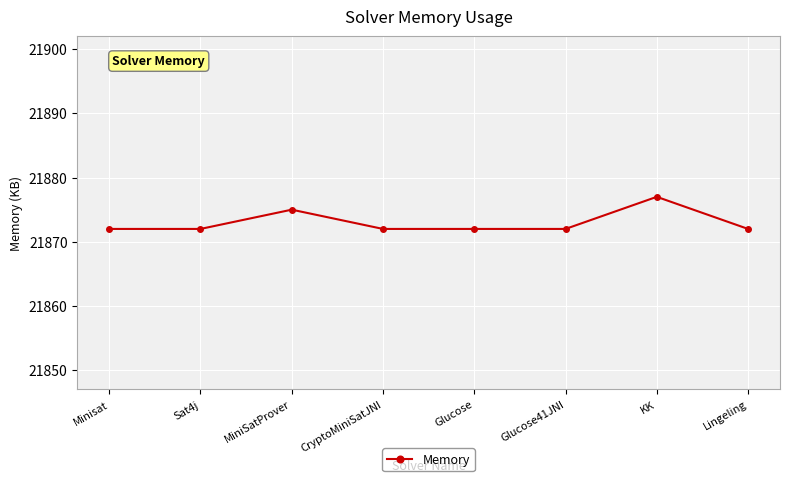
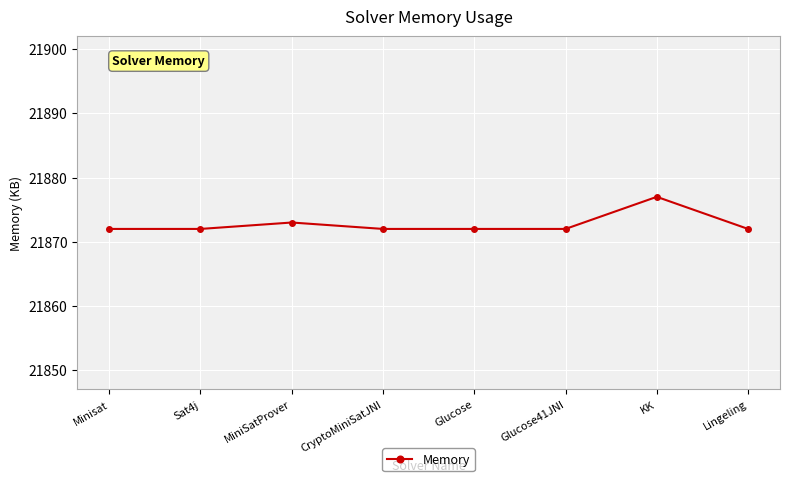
  {
    "Minisat": 21872,
    "Sat4j": 21872,
-   "MiniSatProver": 21875,
+   "MiniSatProver": 21873,
    "CryptoMiniSatJNI": 21872,
    "Glucose": 21872,
    "Glucose41JNI": 21872,
    "KK": 21877,
    "Lingeling": 21872
  }
